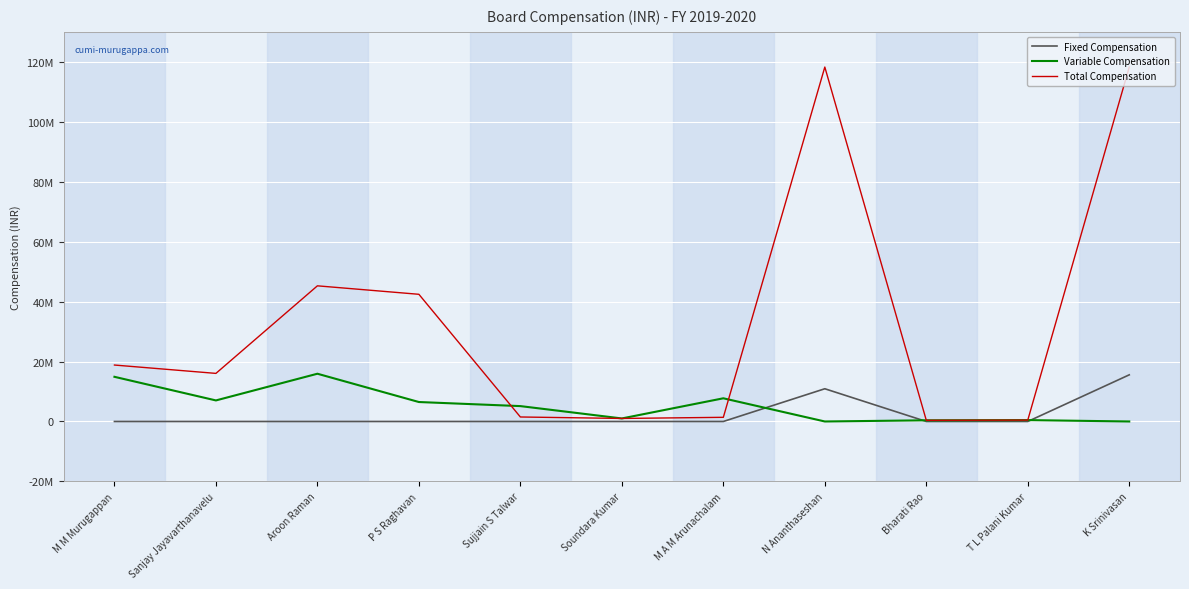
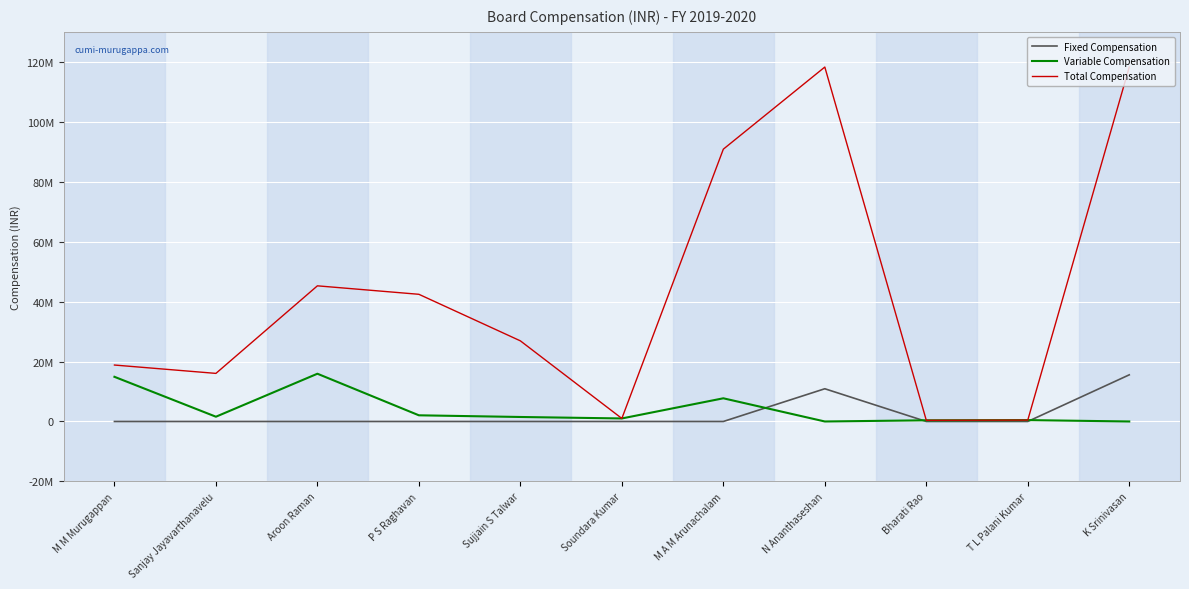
  {
    "Fixed Compensation": {
      "M M Murugappan": 0,
      "Sanjay Jayavarthanavelu": 0,
      "Aroon Raman": 0,
      "P S Raghavan": 0,
      "Sujjain S Talwar": 0,
      "Soundara Kumar": 0,
      "M A M Arunachalam": 0,
      "N Ananthaseshan": 11000000,
      "K Srinivasan": 16000000
    },
    "Variable Compensation": {
      "M M Murugappan": 15000000,
-     "Sanjay Jayavarthanavelu": 7000000,
+     "Sanjay Jayavarthanavelu": 2000000,
      "Aroon Raman": 16000000,
-     "P S Raghavan": 6000000,
-     "Sujjain S Talwar": 5000000,
+     "P S Raghavan": 2000000,
+     "Sujjain S Talwar": 2000000,
      "M A M Arunachalam": 8000000,
      "N Ananthaseshan": 0,
      "K Srinivasan": 0
    },
    "Total Compensation": {
      "M M Murugappan": 19000000,
      "Sanjay Jayavarthanavelu": 16000000,
      "Aroon Raman": 45000000,
      "P S Raghavan": 42000000,
-     "Sujjain S Talwar": 2000000,
-     "M A M Arunachalam": 1000000,
+     "Sujjain S Talwar": 27000000,
+     "M A M Arunachalam": 91000000,
      "N Ananthaseshan": 118000000
    }
  }
